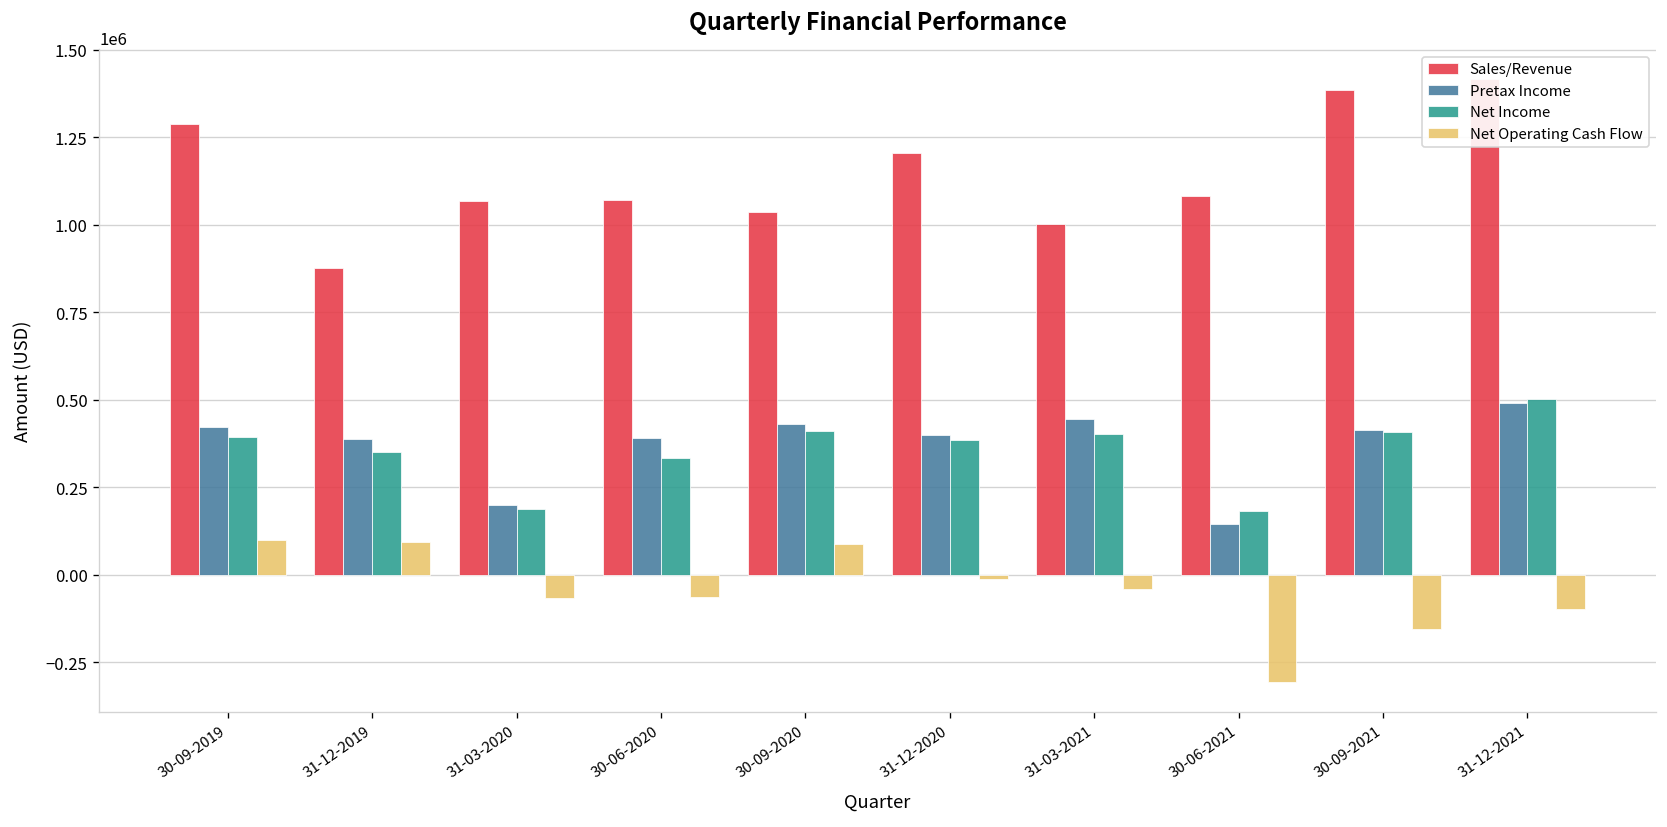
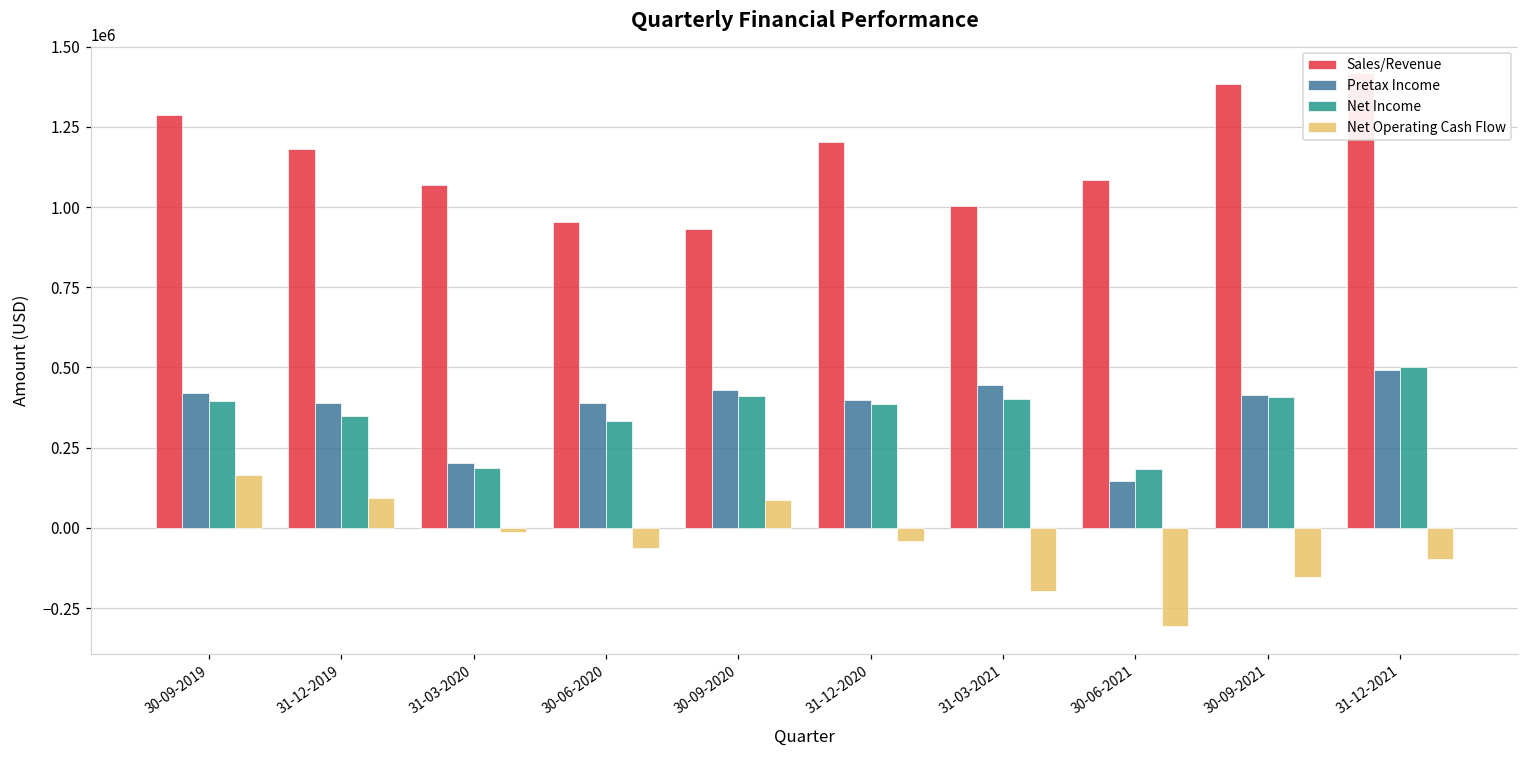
  {
    "Sales/Revenue": {
      "30-09-2019": 1290000,
-     "31-12-2019": 880000,
+     "31-12-2019": 1180000,
      "31-03-2020": 1070000,
-     "30-06-2020": 1070000,
-     "30-09-2020": 1040000,
+     "30-06-2020": 950000,
+     "30-09-2020": 930000,
      "31-12-2020": 1200000,
      "31-03-2021": 1000000,
      "30-06-2021": 1080000,
      "30-09-2021": 1380000
    },
    "Net Operating Cash Flow": {
-     "30-09-2019": 100000,
+     "30-09-2019": 170000,
      "31-12-2019": 90000,
-     "31-03-2020": -70000,
+     "31-03-2020": -10000,
      "30-06-2020": -60000,
      "30-09-2020": 90000,
-     "31-12-2020": -10000,
-     "31-03-2021": -40000,
+     "31-12-2020": -40000,
+     "31-03-2021": -200000,
      "30-06-2021": -310000,
      "30-09-2021": -150000,
      "31-12-2021": -100000
    }
  }
